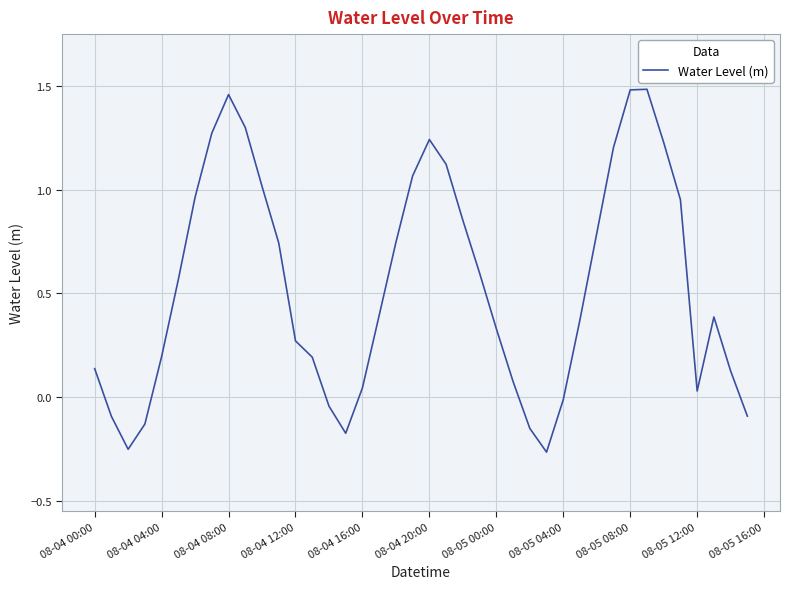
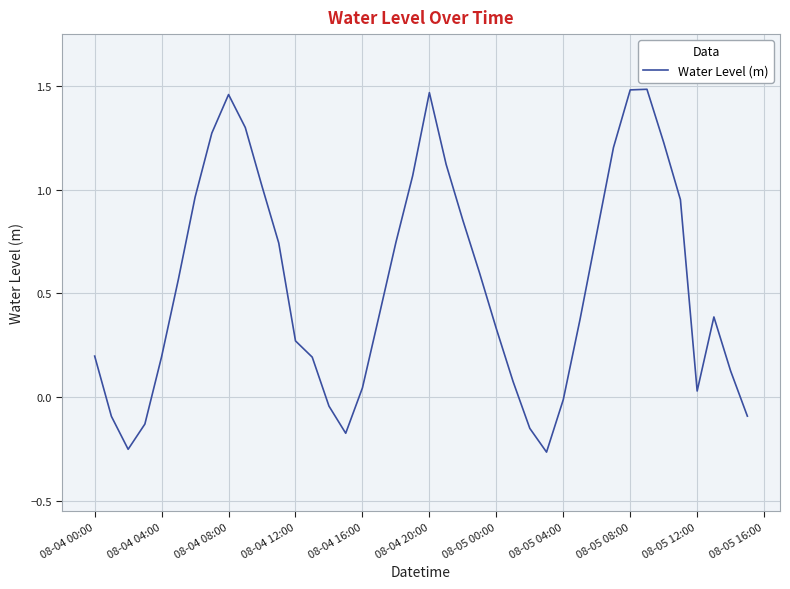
  {
-   "08-04 00:00": 0.14,
+   "08-04 00:00": 0.20,
    "08-04 04:00": 0.19,
    "08-04 08:00": 1.46,
    "08-04 12:00": 0.27,
    "08-04 16:00": 0.04,
-   "08-04 20:00": 1.24,
+   "08-04 20:00": 1.47,
    "08-05 00:00": 0.33,
    "08-05 04:00": -0.01,
    "08-05 08:00": 1.48,
    "08-05 12:00": 0.03
  }
